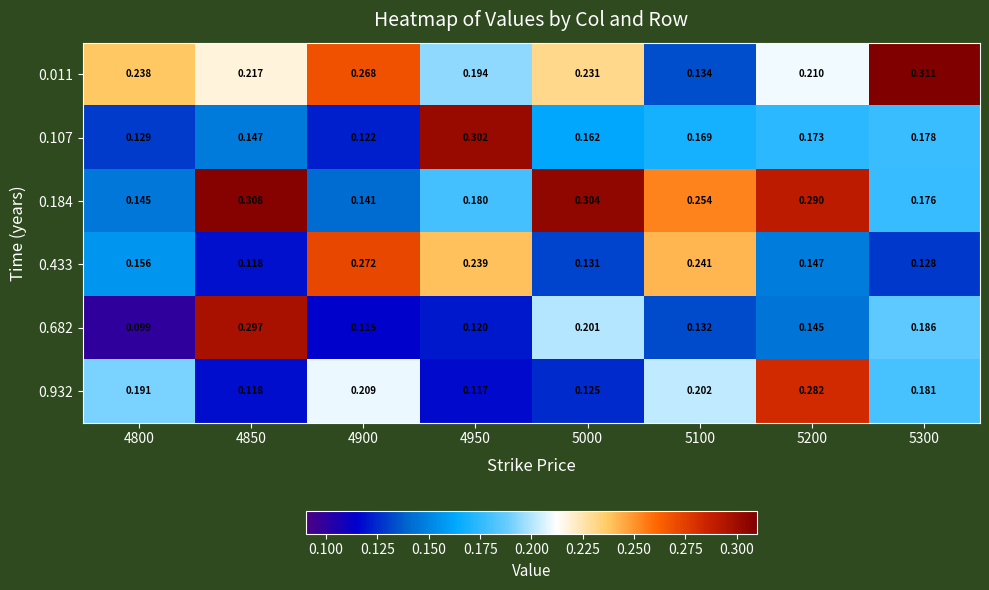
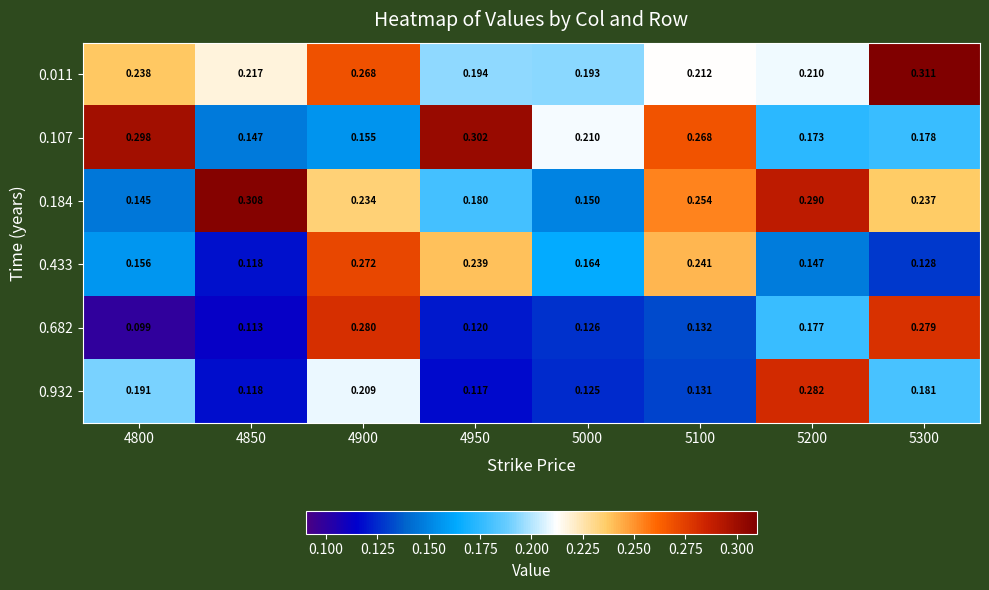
  {
    "0.011": {
      "4800": 0.238,
      "4850": 0.217,
      "4900": 0.268,
      "4950": 0.194,
-     "5000": 0.231,
-     "5100": 0.134,
+     "5000": 0.193,
+     "5100": 0.212,
      "5200": 0.210,
      "5300": 0.311
    },
    "0.107": {
-     "4800": 0.129,
+     "4800": 0.298,
      "4850": 0.147,
-     "4900": 0.122,
+     "4900": 0.155,
      "4950": 0.302,
-     "5000": 0.162,
-     "5100": 0.169,
+     "5000": 0.210,
+     "5100": 0.268,
      "5200": 0.173,
      "5300": 0.178
    },
    "0.184": {
      "4800": 0.145,
      "4850": 0.308,
-     "4900": 0.141,
+     "4900": 0.234,
      "4950": 0.180,
-     "5000": 0.304,
+     "5000": 0.150,
      "5100": 0.254,
      "5200": 0.290,
-     "5300": 0.176
+     "5300": 0.237
    },
    "0.433": {
      "4800": 0.156,
      "4850": 0.118,
      "4900": 0.272,
      "4950": 0.239,
-     "5000": 0.131,
+     "5000": 0.164,
      "5100": 0.241,
      "5200": 0.147,
      "5300": 0.128
    },
    "0.682": {
      "4800": 0.099,
-     "4850": 0.297,
-     "4900": 0.115,
+     "4850": 0.113,
+     "4900": 0.280,
      "4950": 0.120,
-     "5000": 0.201,
+     "5000": 0.126,
      "5100": 0.132,
-     "5200": 0.145,
-     "5300": 0.186
+     "5200": 0.177,
+     "5300": 0.279
    },
    "0.932": {
      "4800": 0.191,
      "4850": 0.118,
      "4900": 0.209,
      "4950": 0.117,
      "5000": 0.125,
-     "5100": 0.202,
+     "5100": 0.131,
      "5200": 0.282,
      "5300": 0.181
    }
  }
